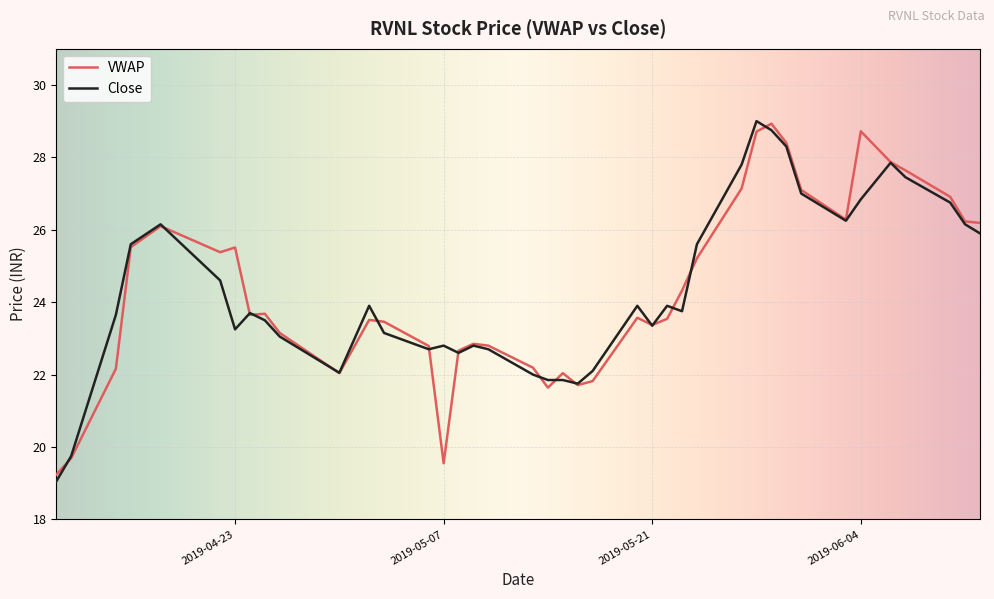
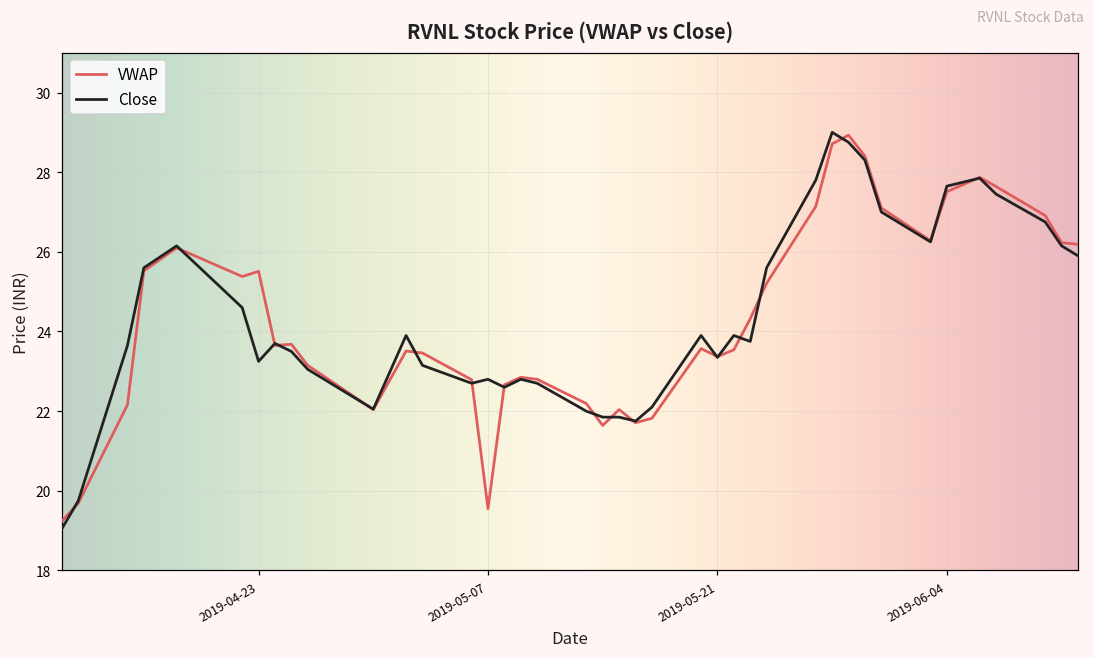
  {
    "VWAP": {
      "2019-04-23": 25.5,
      "2019-05-07": 19.6,
-     "2019-06-04": 28.7
+     "2019-06-04": 27.5
    },
    "Close": {
      "2019-04-23": 23.3,
      "2019-05-07": 22.8,
-     "2019-06-04": 26.8
+     "2019-06-04": 27.7
    }
  }
